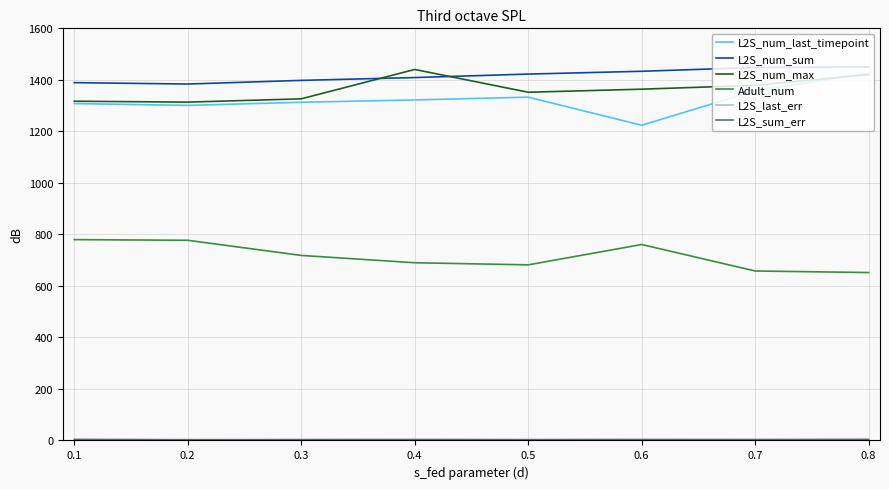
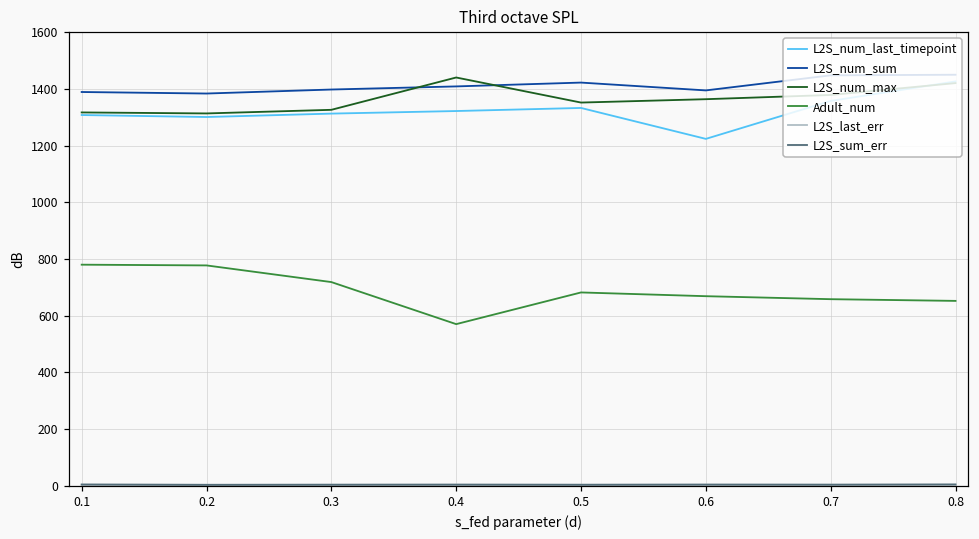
  {
    "L2S_num_last_timepoint": {
      "0.2": 1300,
      "0.3": 1310,
      "0.4": 1320,
      "0.5": 1330,
      "0.6": 1220
    },
    "L2S_num_sum": {
      "0.1": 1390,
      "0.2": 1380,
      "0.3": 1400,
      "0.4": 1410,
      "0.5": 1420,
-     "0.6": 1430
+     "0.6": 1390
    },
    "L2S_num_max": {
      "0.2": 1310,
      "0.3": 1330,
      "0.4": 1440,
      "0.5": 1350,
      "0.6": 1360
    },
    "Adult_num": {
      "0.1": 780,
      "0.2": 780,
      "0.3": 720,
-     "0.4": 690,
+     "0.4": 570,
      "0.5": 680,
-     "0.6": 760,
+     "0.6": 670,
      "0.7": 660,
      "0.8": 650
    }
  }
